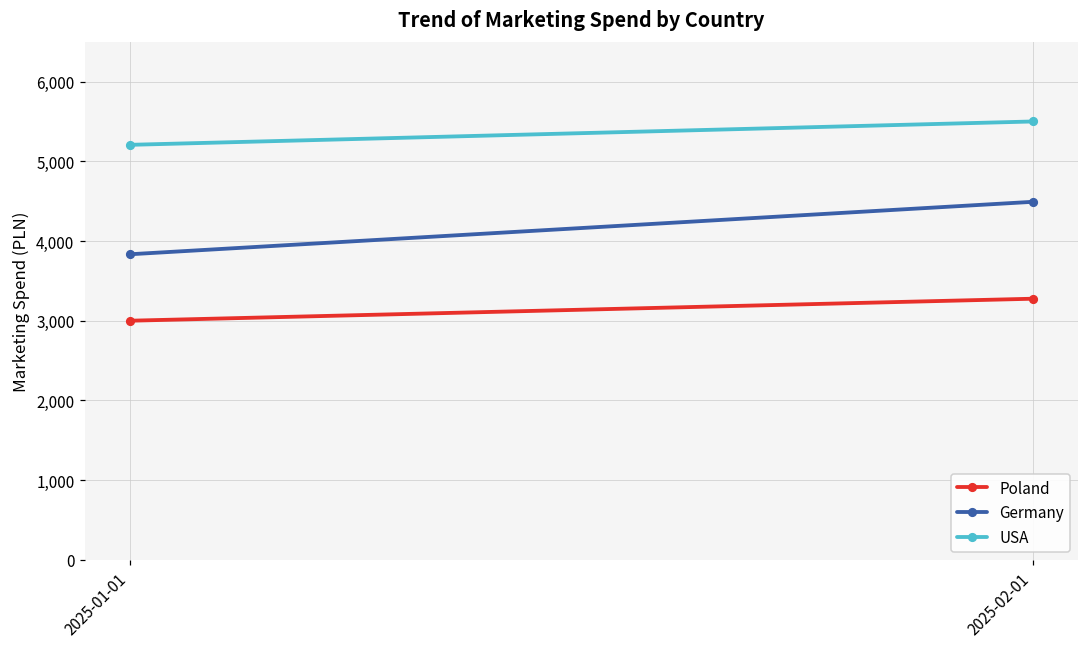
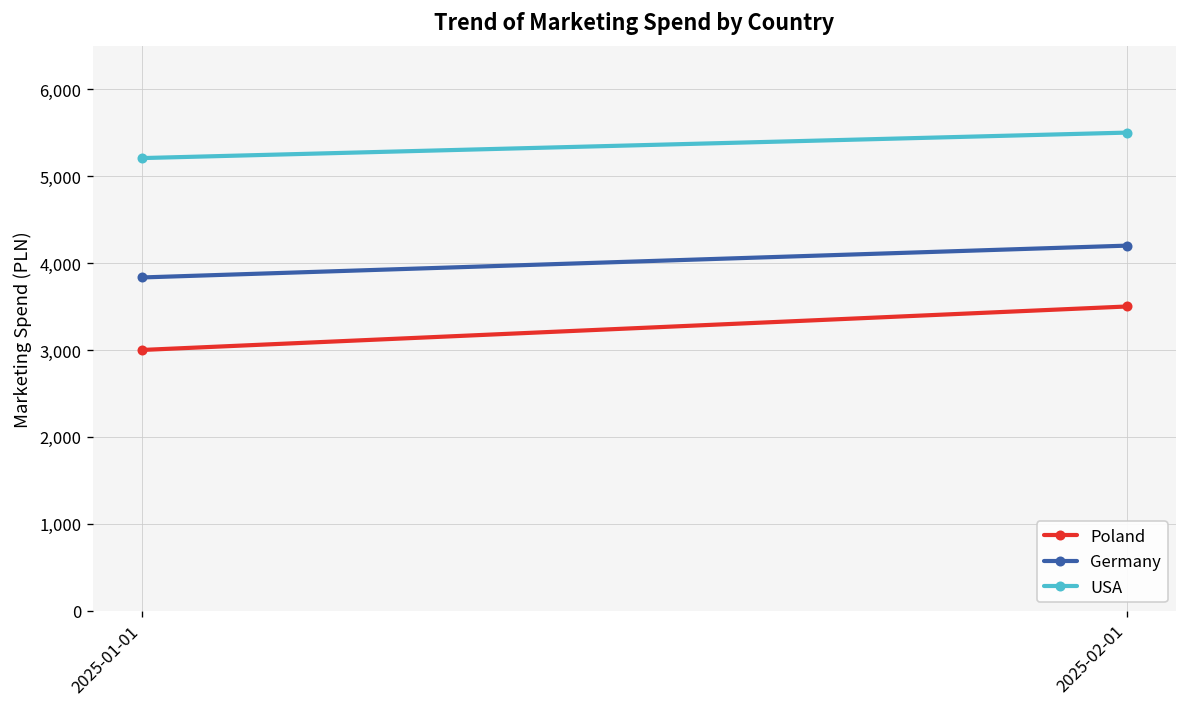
  {
    "Poland": {
      "2025-01-01": "3,000",
-     "2025-02-01": "3,300"
+     "2025-02-01": "3,500"
    },
    "Germany": {
      "2025-01-01": "3,800",
-     "2025-02-01": "4,500"
+     "2025-02-01": "4,200"
    },
    "USA": {
      "2025-01-01": "5,200",
      "2025-02-01": "5,500"
    }
  }
